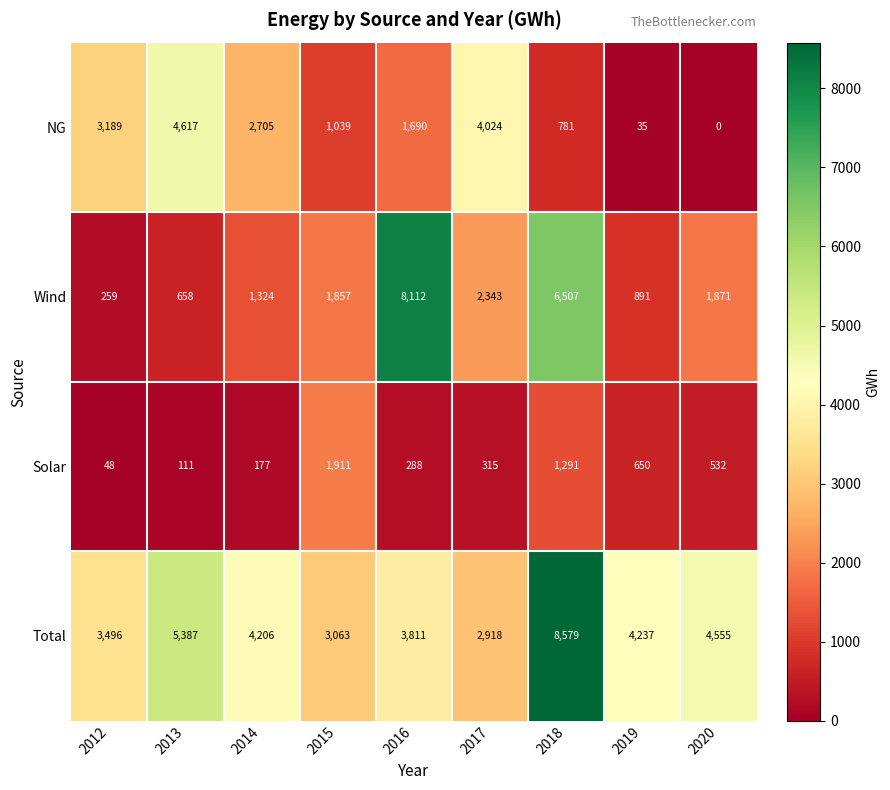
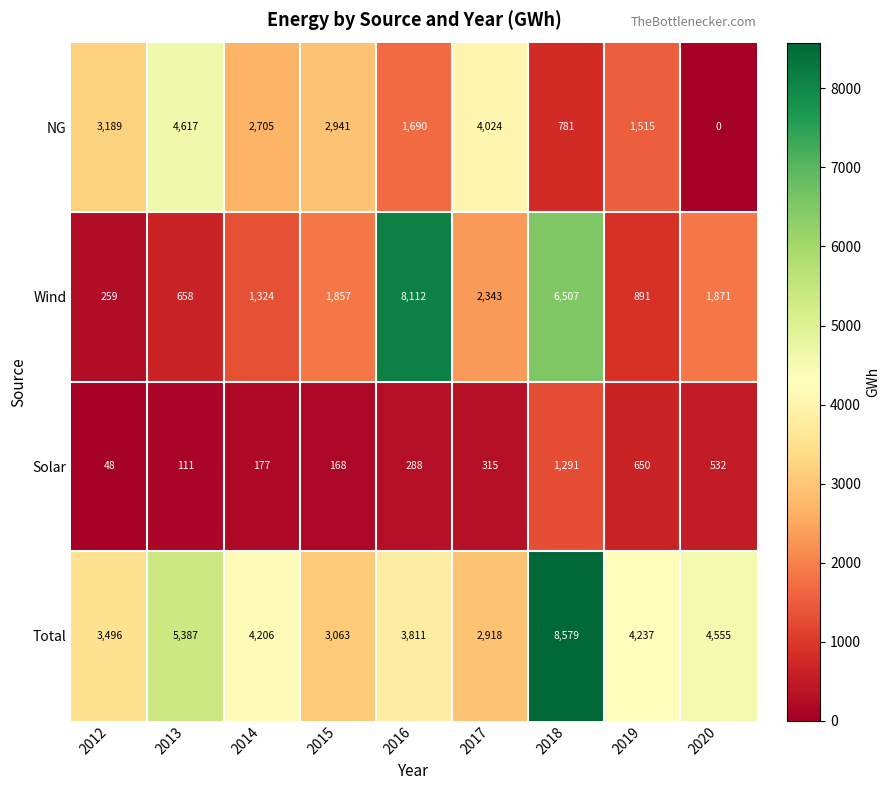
  {
    "NG": {
      "2012": "3,189",
      "2013": "4,617",
      "2014": "2,705",
-     "2015": "1,039",
+     "2015": "2,941",
      "2016": "1,690",
      "2017": "4,024",
      "2018": "781",
-     "2019": "35",
+     "2019": "1,515",
      "2020": "0"
    },
    "Wind": {
      "2012": "259",
      "2013": "658",
      "2014": "1,324",
      "2015": "1,857",
      "2016": "8,112",
      "2017": "2,343",
      "2018": "6,507",
      "2019": "891",
      "2020": "1,871"
    },
    "Solar": {
      "2012": "48",
      "2013": "111",
      "2014": "177",
-     "2015": "1,911",
+     "2015": "168",
      "2016": "288",
      "2017": "315",
      "2018": "1,291",
      "2019": "650",
      "2020": "532"
    },
    "Total": {
      "2012": "3,496",
      "2013": "5,387",
      "2014": "4,206",
      "2015": "3,063",
      "2016": "3,811",
      "2017": "2,918",
      "2018": "8,579",
      "2019": "4,237",
      "2020": "4,555"
    }
  }
